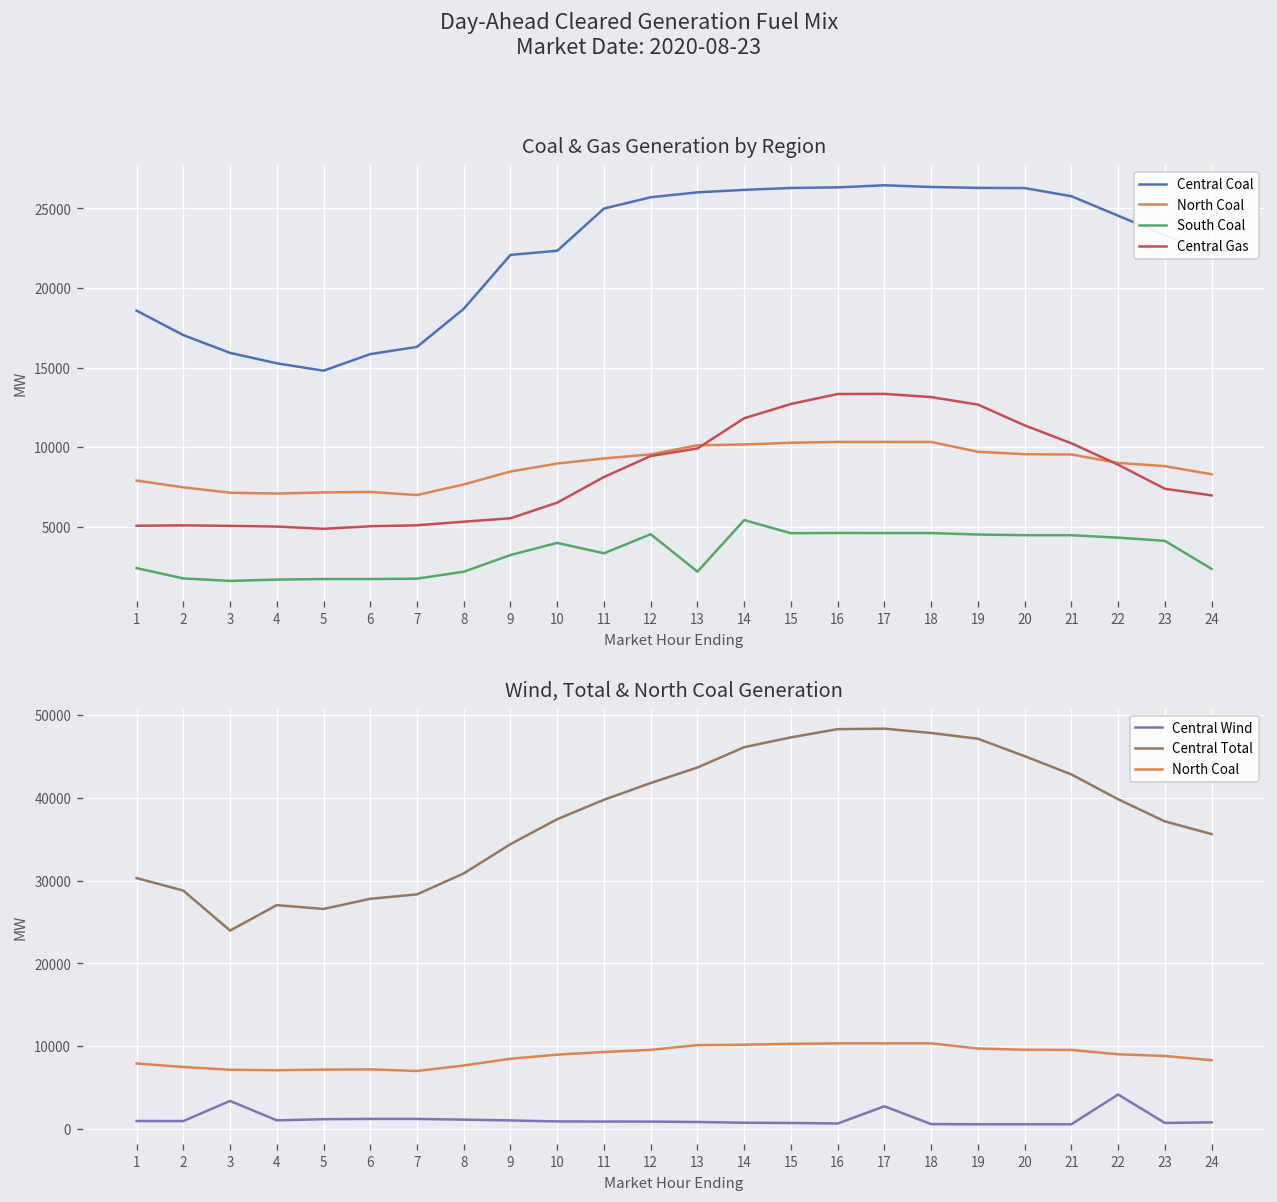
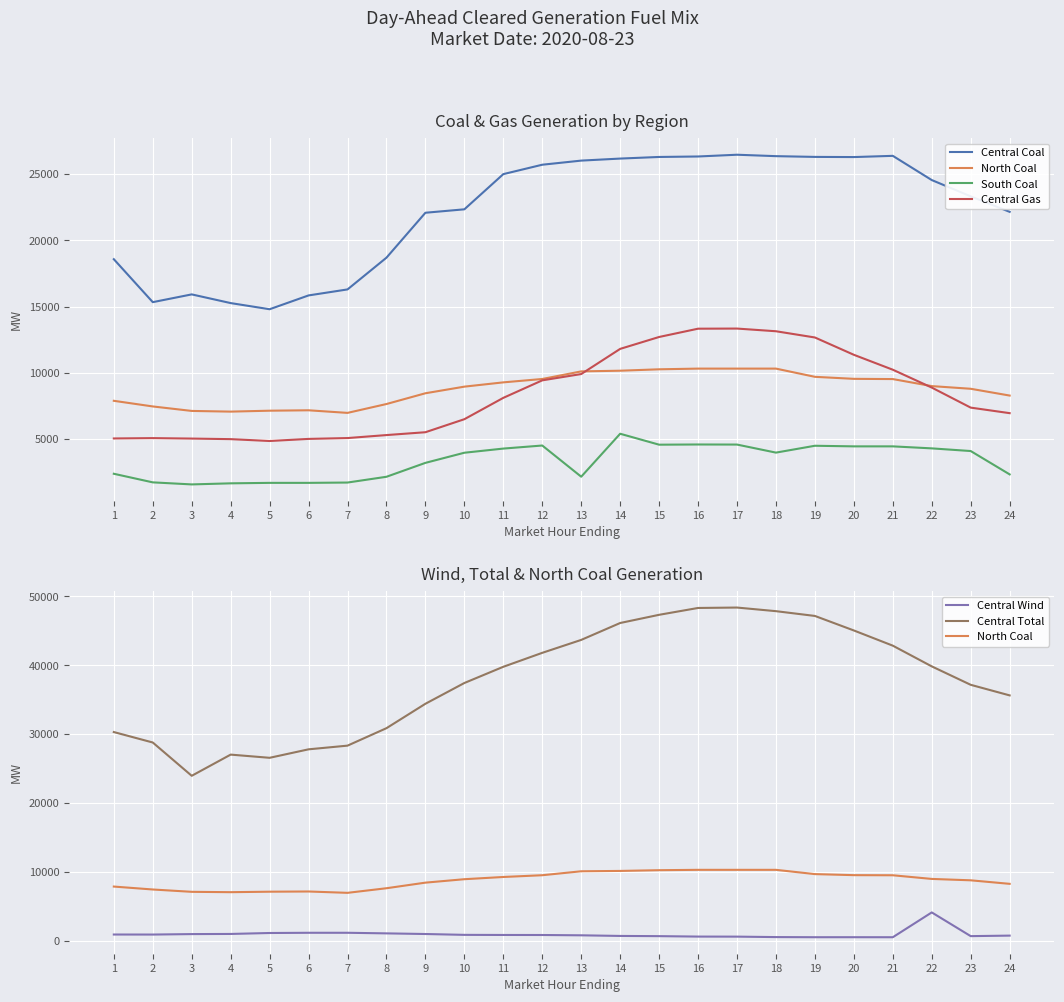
  {
    "Coal & Gas Generation by Region": {
      "Central Coal": {
        "1": 18600,
-       "2": 17000,
+       "2": 15300,
        "3": 15900,
        "4": 15300,
        "5": 14800,
        "6": 15800,
        "7": 16300,
        "8": 18700,
        "9": 22100,
        "10": 22300,
        "11": 25000,
        "12": 25700,
        "13": 26000,
        "14": 26200,
        "15": 26300,
        "16": 26300,
        "17": 26500,
        "18": 26300,
        "19": 26300,
        "20": 26300,
-       "21": 25800,
+       "21": 26400,
        "22": 24500,
        "24": 22100
      },
      "South Coal": {
        "1": 2400,
        "2": 1700,
        "3": 1600,
        "4": 1700,
        "5": 1700,
        "6": 1700,
        "7": 1700,
        "8": 2200,
        "9": 3200,
        "10": 4000,
-       "11": 3300,
+       "11": 4300,
        "12": 4500,
        "13": 2200,
        "14": 5400,
        "15": 4600,
        "16": 4600,
        "17": 4600,
-       "18": 4600,
+       "18": 4000,
        "19": 4500,
        "20": 4500,
        "21": 4500,
        "22": 4300,
        "23": 4100,
        "24": 2400
      }
    },
    "Wind, Total & North Coal Generation": {
      "Central Wind": {
        "1": 1000,
        "2": 1000,
-       "3": 3000,
+       "3": 1000,
        "4": 1000,
        "5": 1000,
        "6": 1000,
        "7": 1000,
        "8": 1000,
        "9": 1000,
        "10": 1000,
        "11": 1000,
        "12": 1000,
        "13": 1000,
        "14": 1000,
        "15": 1000,
        "16": 1000,
-       "17": 3000,
+       "17": 1000,
        "18": 1000,
        "19": 1000,
        "20": 1000,
        "21": 1000,
        "22": 4000,
        "23": 1000,
        "24": 1000
      },
      "Central Total": {
        "1": 30000,
        "2": 29000,
        "3": 24000,
        "4": 27000,
        "5": 27000,
        "6": 28000,
        "7": 28000,
        "8": 31000,
        "9": 34000,
        "10": 37000,
        "11": 40000,
        "12": 42000,
        "13": 44000,
        "14": 46000,
        "15": 47000,
        "16": 48000,
        "17": 48000,
        "18": 48000,
        "19": 47000,
        "20": 45000,
        "21": 43000,
        "22": 40000,
        "23": 37000,
        "24": 36000
      },
      "North Coal": {
        "1": 8000,
        "2": 7000,
        "3": 7000,
        "4": 7000,
        "5": 7000,
        "6": 7000,
        "7": 7000,
        "8": 8000,
        "9": 8000,
        "10": 9000,
        "11": 9000,
        "12": 10000,
        "13": 10000,
        "14": 10000,
        "15": 10000,
        "16": 10000,
        "17": 10000,
        "18": 10000,
        "19": 10000,
        "20": 10000,
        "21": 10000,
        "22": 9000,
        "23": 9000,
        "24": 8000
      }
    }
  }
